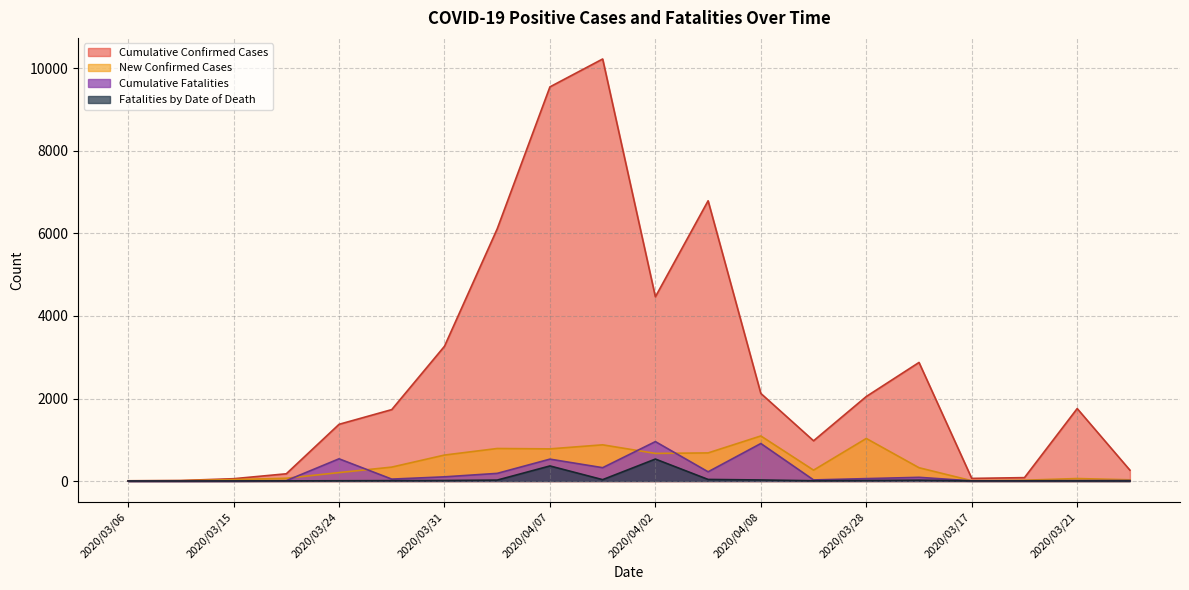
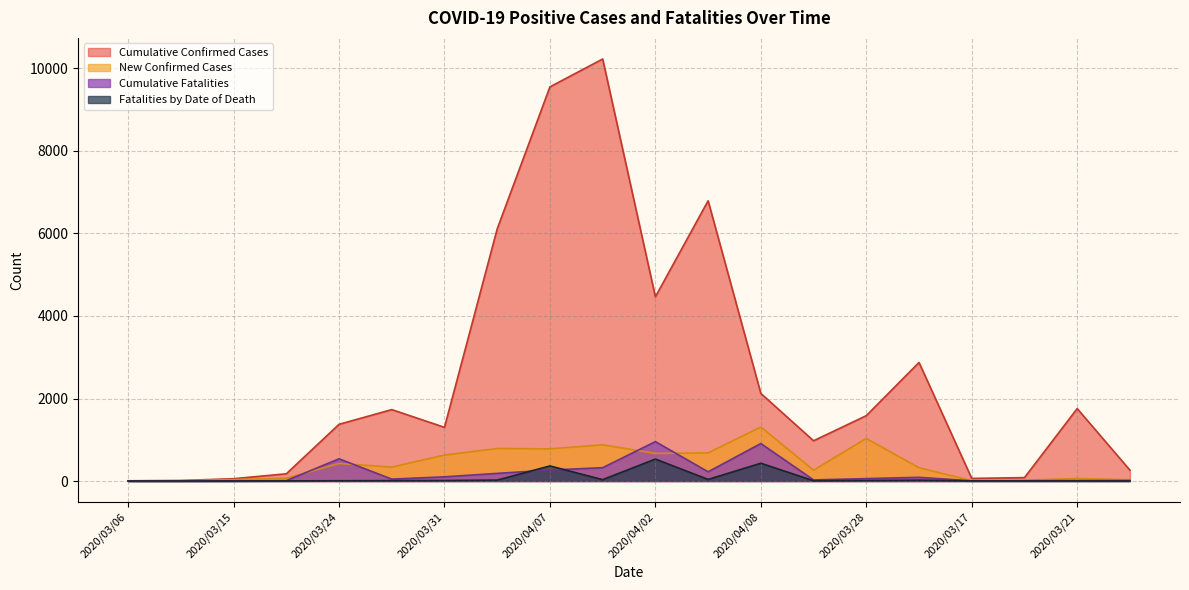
  {
    "Cumulative Confirmed Cases": {
      "2020/03/24": 1400,
-     "2020/03/31": 3300,
+     "2020/03/31": 1300,
      "2020/04/07": 9600,
      "2020/04/02": 4500,
      "2020/04/08": 2100,
-     "2020/03/28": 2000,
+     "2020/03/28": 1600,
      "2020/03/21": 1800
    },
    "New Confirmed Cases": {
-     "2020/03/24": 200,
+     "2020/03/24": 400,
      "2020/03/31": 600,
      "2020/04/07": 800,
      "2020/04/02": 700,
-     "2020/04/08": 1100,
+     "2020/04/08": 1300,
      "2020/03/28": 1000
    },
    "Cumulative Fatalities": {
      "2020/03/24": 500,
      "2020/03/31": 100,
-     "2020/04/07": 500,
+     "2020/04/07": 300,
      "2020/04/02": 1000,
      "2020/04/08": 900
    },
    "Fatalities by Date of Death": {
      "2020/03/24": 0,
      "2020/03/31": 0,
      "2020/04/07": 400,
      "2020/04/02": 500,
-     "2020/04/08": 0
+     "2020/04/08": 400
    }
  }
